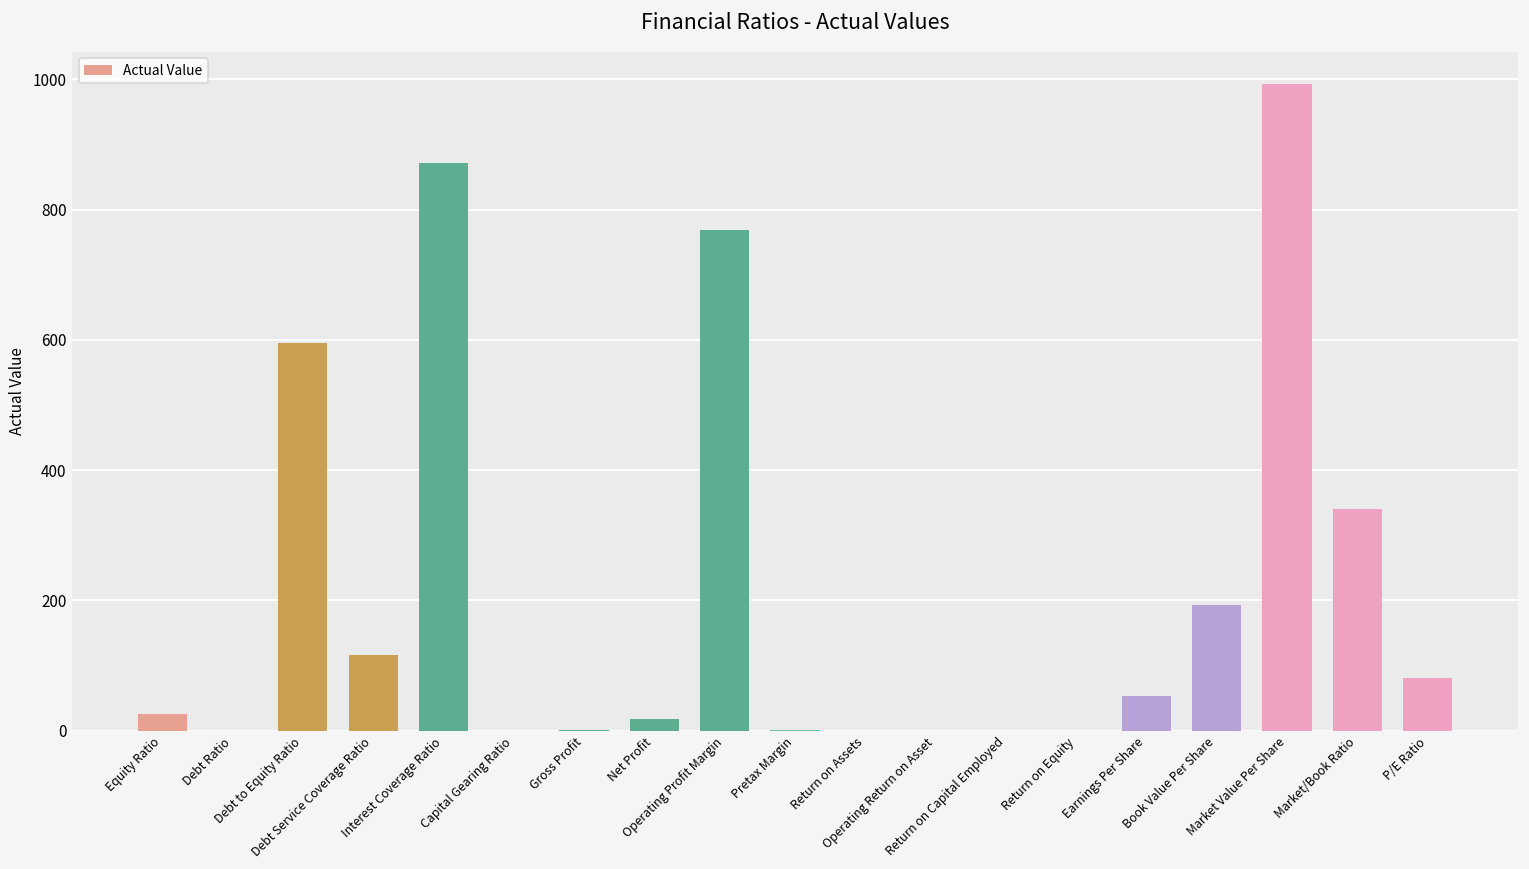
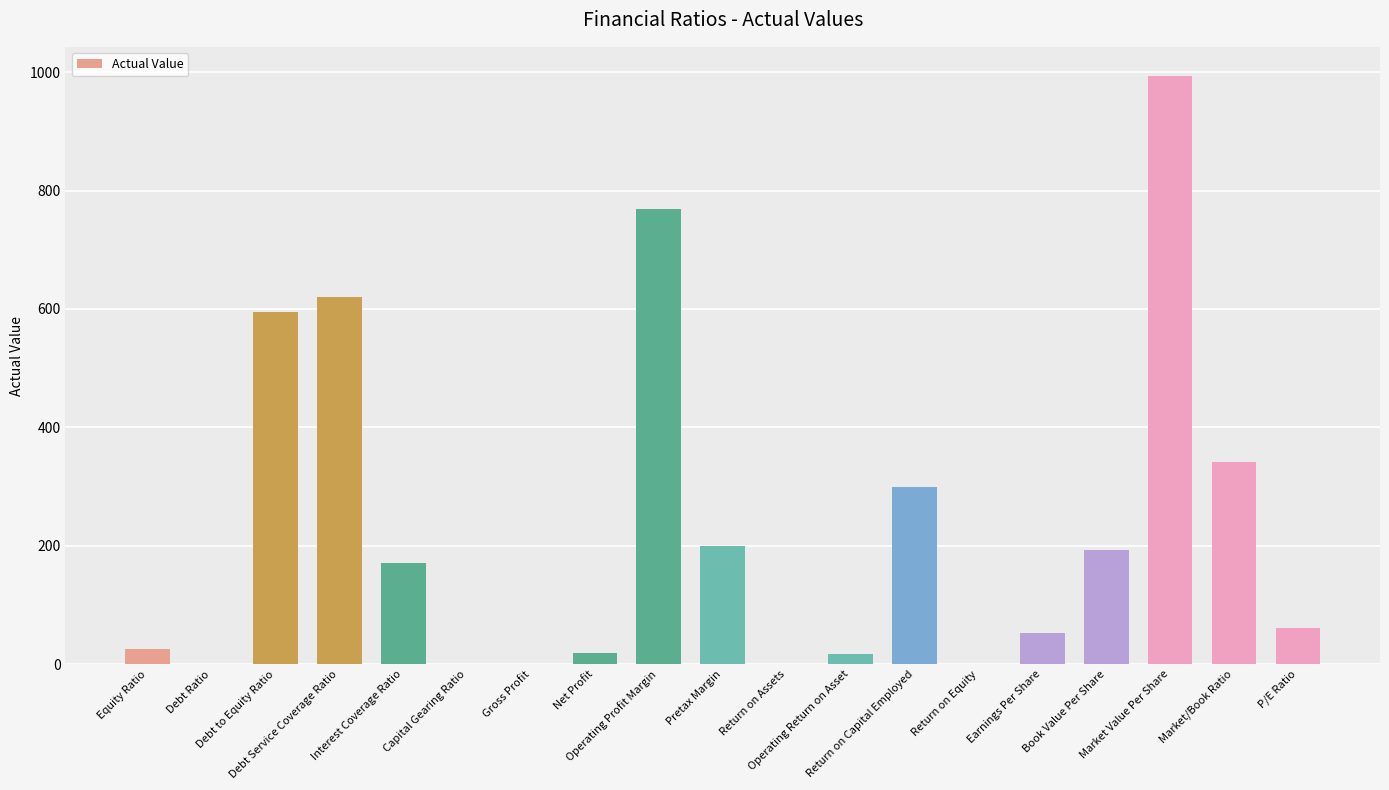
  {
    "Equity Ratio": 30,
    "Debt to Equity Ratio": 590,
-   "Debt Service Coverage Ratio": 120,
-   "Interest Coverage Ratio": 870,
+   "Debt Service Coverage Ratio": 620,
+   "Interest Coverage Ratio": 170,
    "Net Profit": 20,
    "Operating Profit Margin": 770,
-   "Pretax Margin": 0,
-   "Operating Return on Asset": 0,
-   "Return on Capital Employed": 0,
+   "Pretax Margin": 200,
+   "Operating Return on Asset": 20,
+   "Return on Capital Employed": 300,
    "Earnings Per Share": 50,
    "Book Value Per Share": 190,
    "Market Value Per Share": 990,
    "Market/Book Ratio": 340,
-   "P/E Ratio": 80
+   "P/E Ratio": 60
  }
